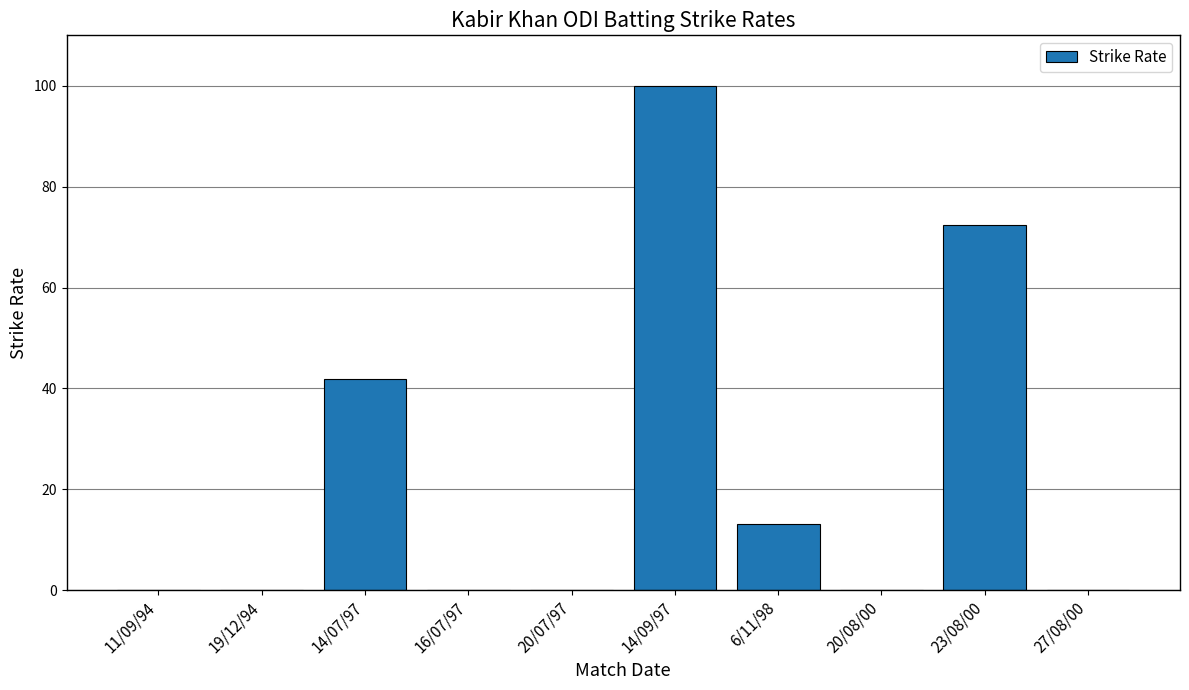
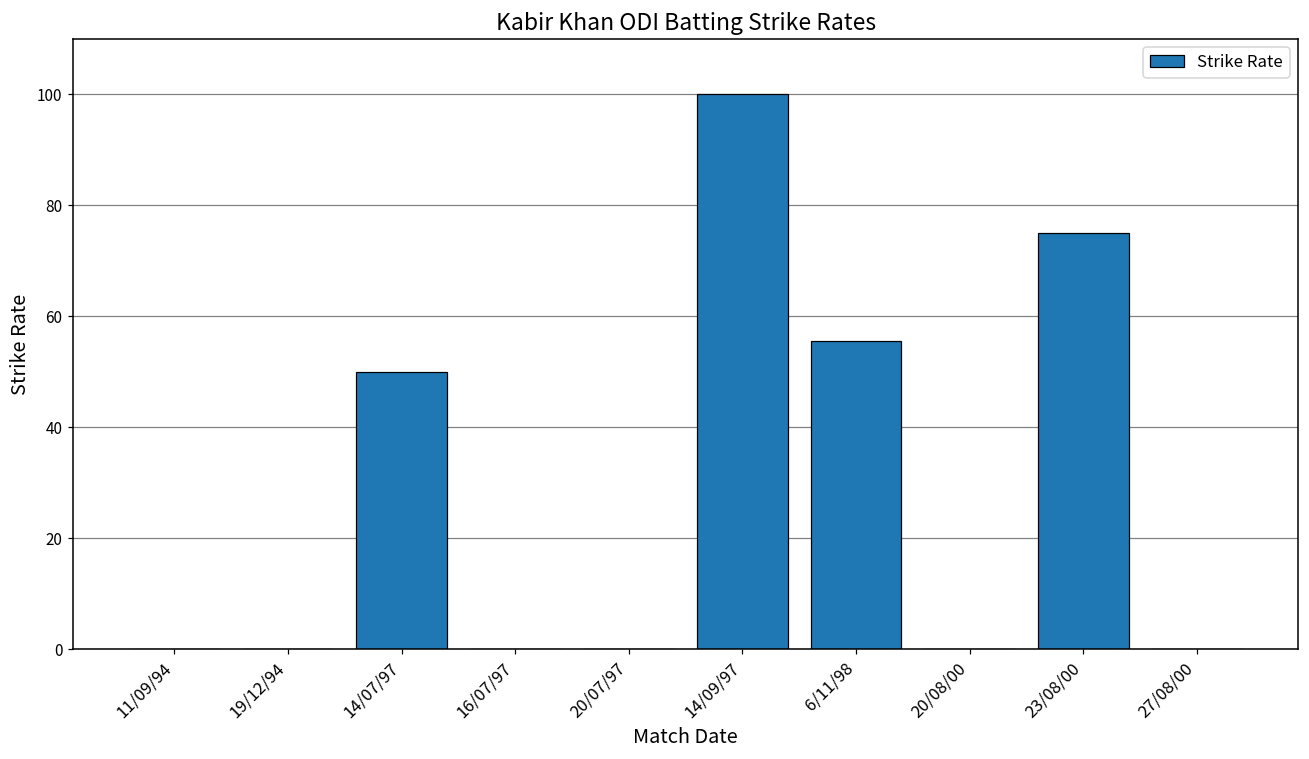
  {
    "11/09/94": 0,
    "19/12/94": 0,
-   "14/07/97": 42,
+   "14/07/97": 50,
    "16/07/97": 0,
    "20/07/97": 0,
    "14/09/97": 100,
-   "6/11/98": 13,
+   "6/11/98": 56,
    "20/08/00": 0,
-   "23/08/00": 72,
+   "23/08/00": 75,
    "27/08/00": 0
  }
